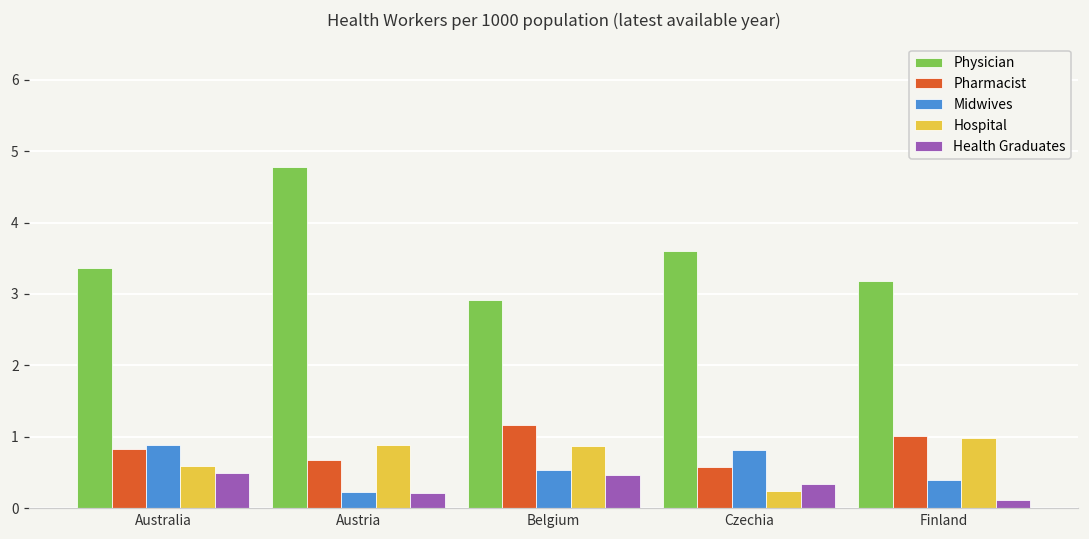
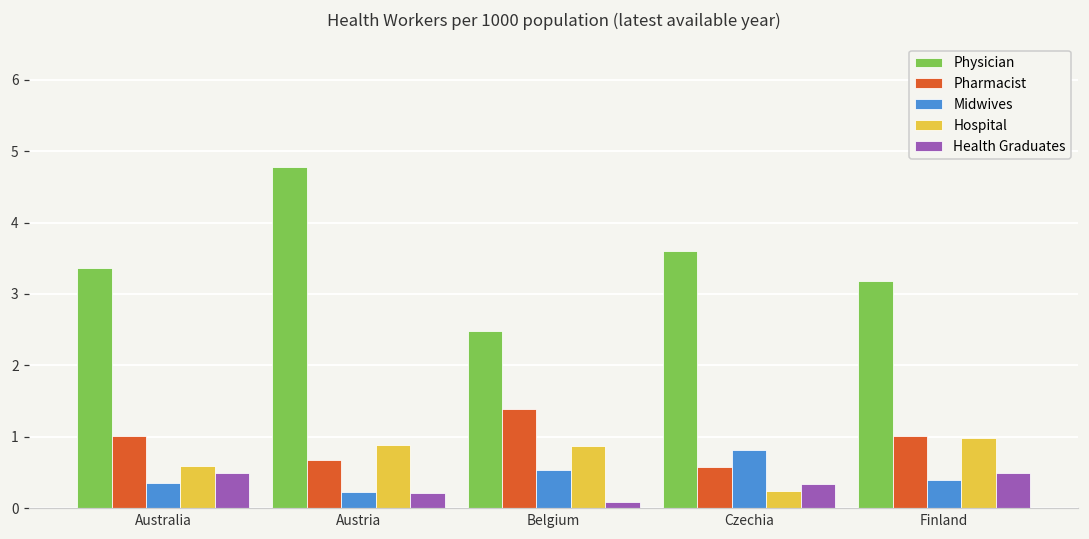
  {
    "Physician": {
      "Australia": 3.4,
      "Austria": 4.8,
-     "Belgium": 2.9,
+     "Belgium": 2.5,
      "Czechia": 3.6,
      "Finland": 3.2
    },
    "Pharmacist": {
-     "Australia": 0.8,
+     "Australia": 1.0,
      "Austria": 0.7,
-     "Belgium": 1.2,
+     "Belgium": 1.4,
      "Czechia": 0.6,
      "Finland": 1.0
    },
    "Midwives": {
-     "Australia": 0.9,
+     "Australia": 0.4,
      "Austria": 0.2,
      "Belgium": 0.5,
      "Czechia": 0.8,
      "Finland": 0.4
    },
    "Hospital": {
      "Australia": 0.6,
      "Austria": 0.9,
      "Belgium": 0.9,
      "Czechia": 0.2,
      "Finland": 1.0
    },
    "Health Graduates": {
      "Australia": 0.5,
      "Austria": 0.2,
-     "Belgium": 0.5,
+     "Belgium": 0.1,
      "Czechia": 0.3,
-     "Finland": 0.1
+     "Finland": 0.5
    }
  }
